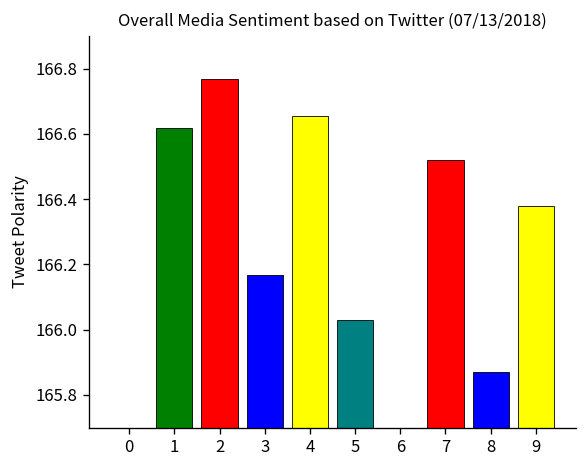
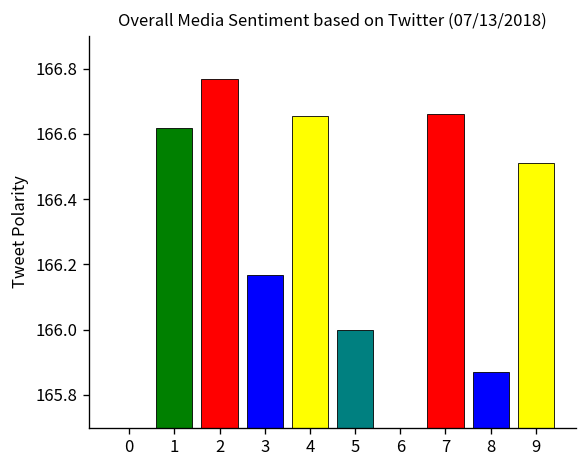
  {
    "1": 166.62,
    "2": 166.77,
    "3": 166.17,
    "4": 166.66,
-   "5": 166.03,
-   "7": 166.52,
+   "5": 166.00,
+   "7": 166.66,
    "8": 165.87,
-   "9": 166.38
+   "9": 166.51
  }
